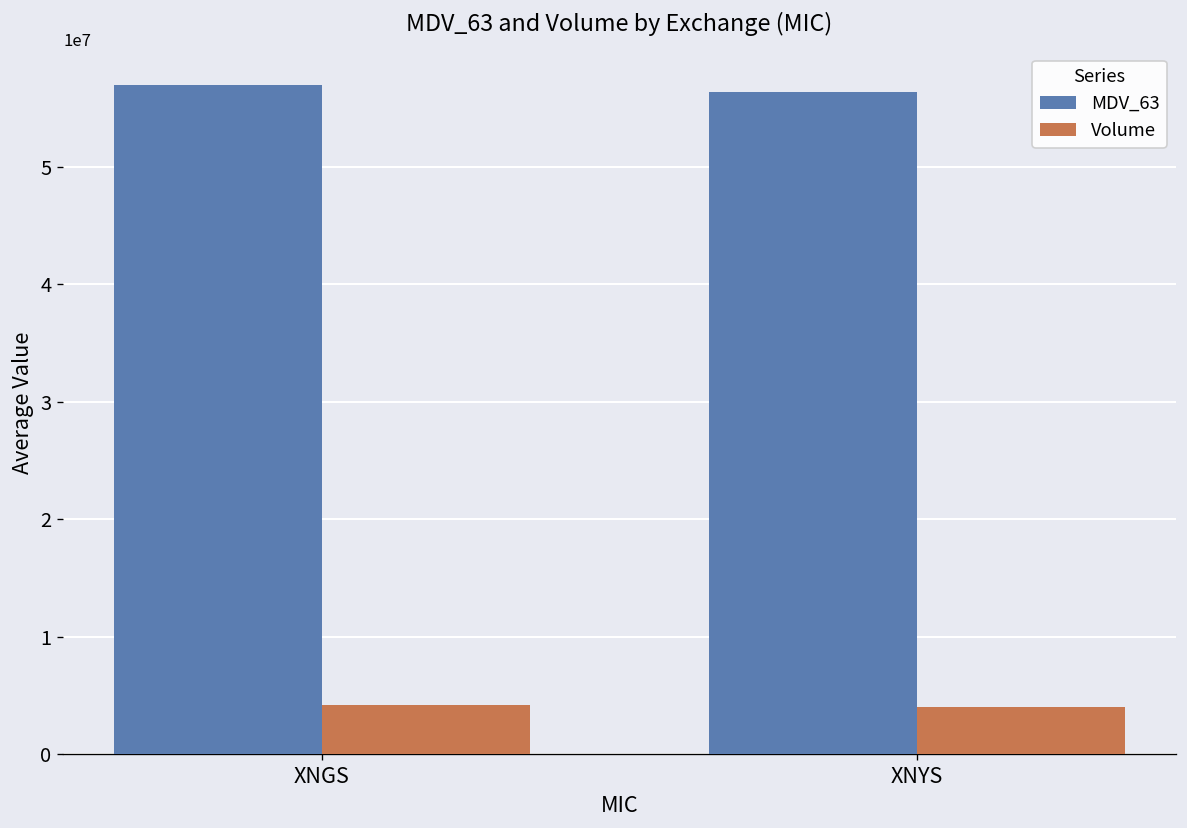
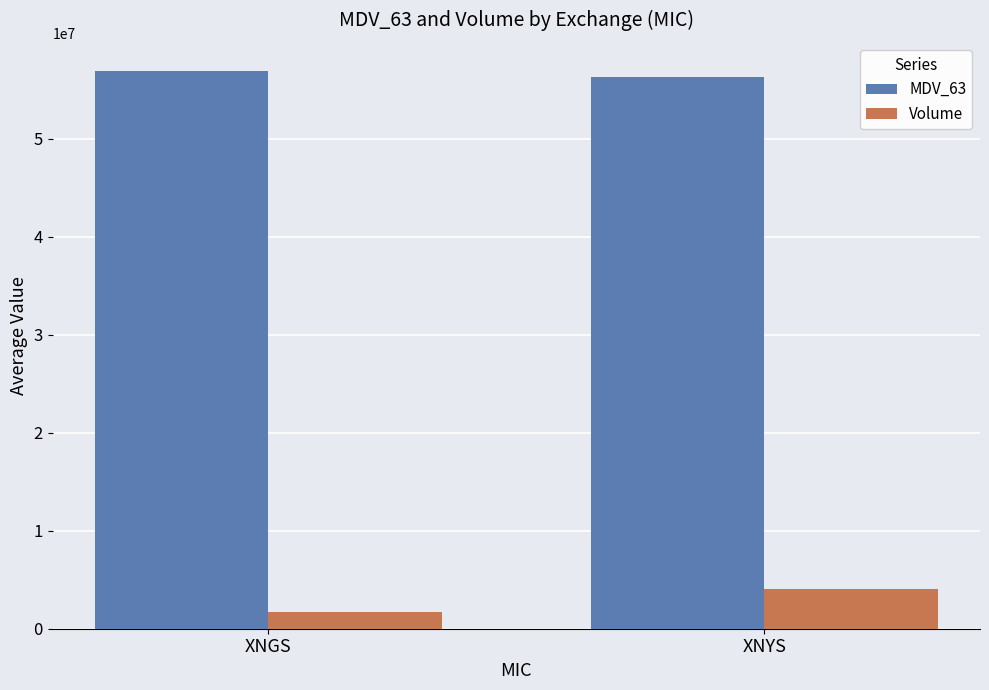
  {
    "MDV_63": {
      "XNGS": 57000000,
      "XNYS": 56000000
    },
    "Volume": {
-     "XNGS": 4000000,
+     "XNGS": 2000000,
      "XNYS": 4000000
    }
  }
